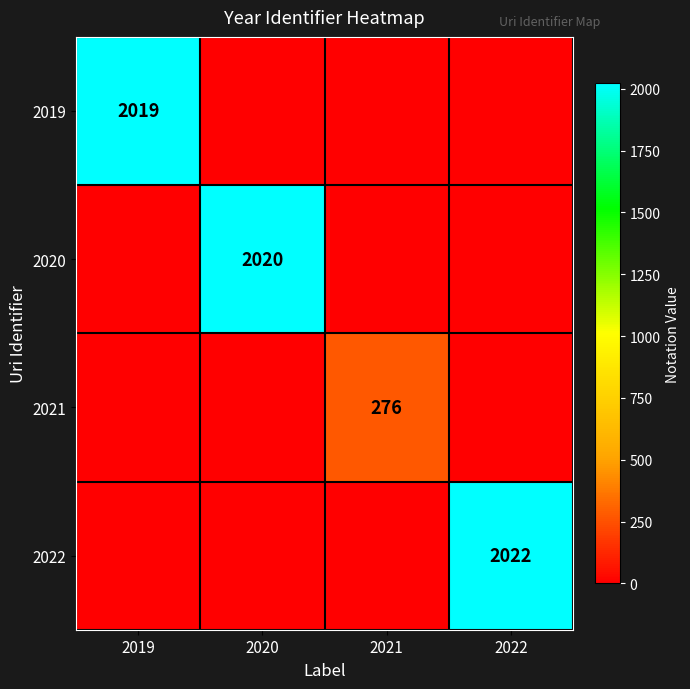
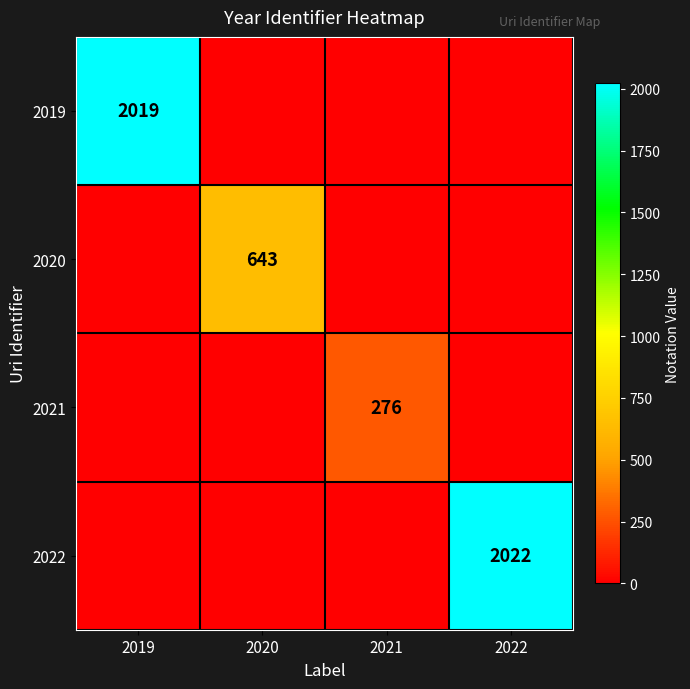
  {
    "2019": {
      "2019": 2019
    },
    "2020": {
-     "2020": 2020
+     "2020": 643
    },
    "2021": {
      "2021": 276
    },
    "2022": {
      "2022": 2022
    }
  }
